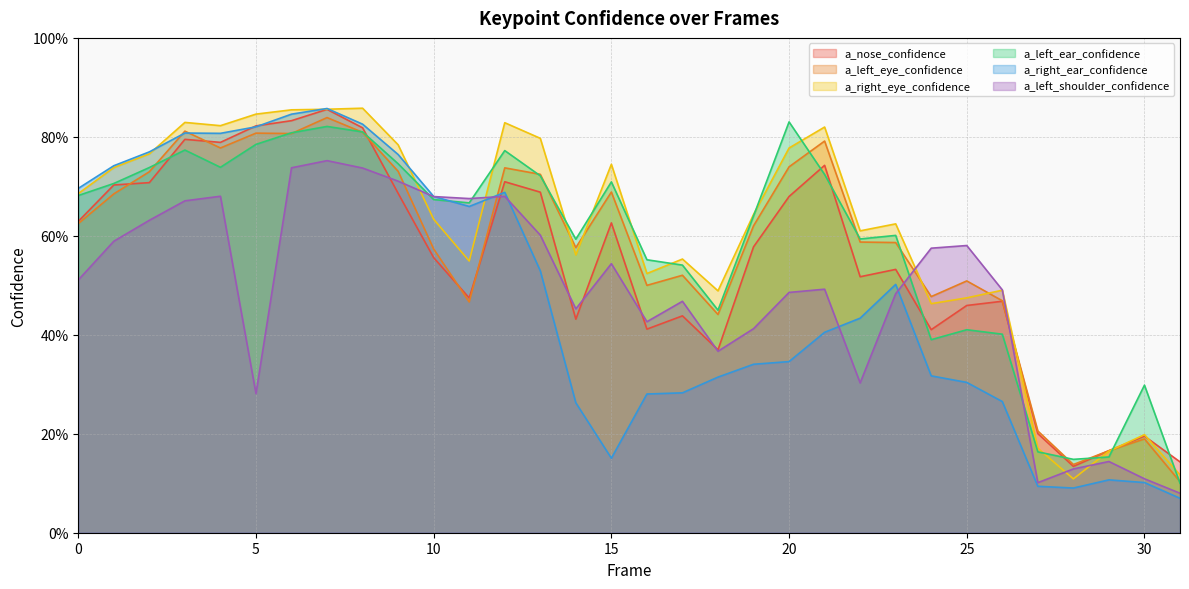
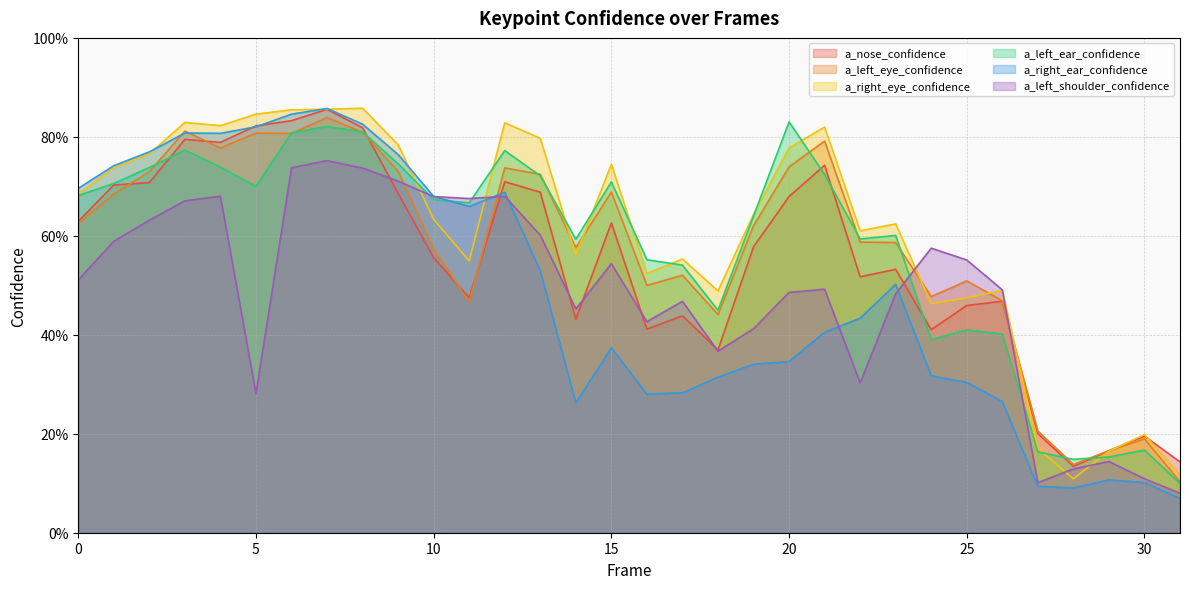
  {
    "a_left_ear_confidence": {
-     "5": "78%",
+     "5": "70%",
      "10": "67%",
      "15": "71%",
      "20": "83%",
      "25": "41%",
-     "30": "30%"
+     "30": "17%"
    },
    "a_right_ear_confidence": {
      "0": "70%",
-     "15": "15%",
+     "15": "37%",
      "20": "35%",
      "25": "30%",
      "30": "10%"
    },
    "a_left_shoulder_confidence": {
      "0": "51%",
      "5": "28%",
      "15": "54%",
      "20": "49%",
-     "25": "58%",
+     "25": "55%",
      "30": "11%"
    }
  }
